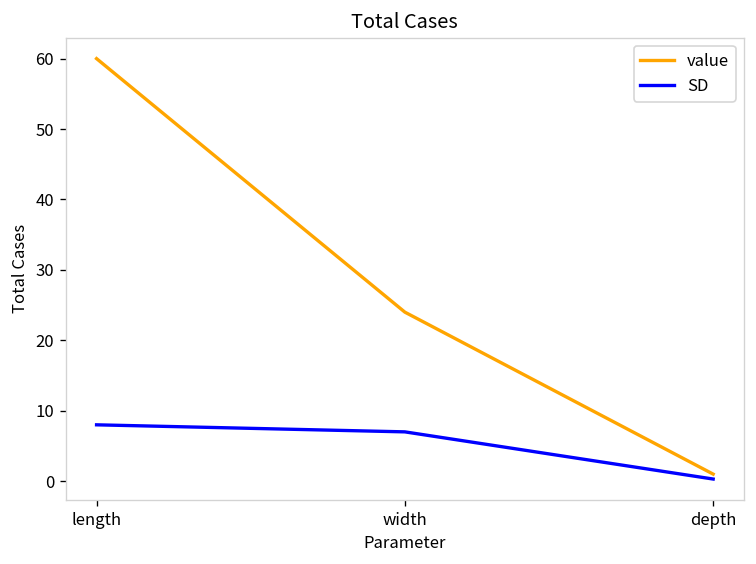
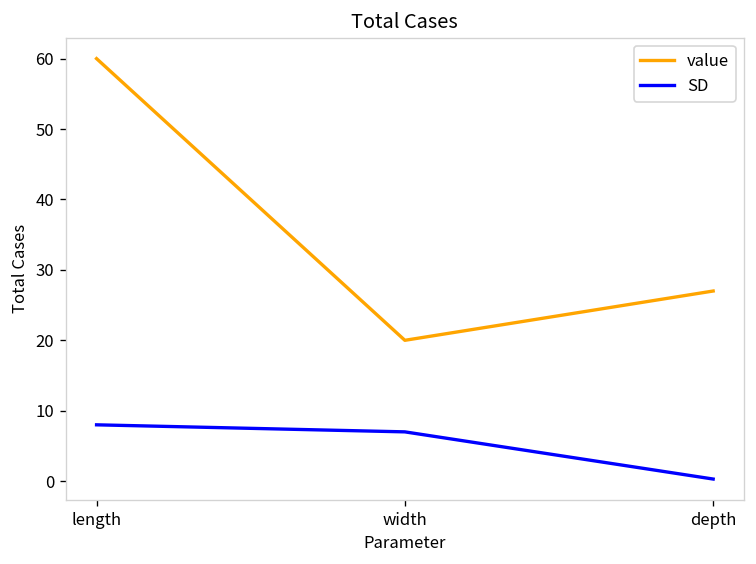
  {
    "value": {
      "length": 60,
-     "width": 24,
-     "depth": 1
+     "width": 20,
+     "depth": 27
    },
    "SD": {
      "length": 8,
      "width": 7,
      "depth": 0
    }
  }
